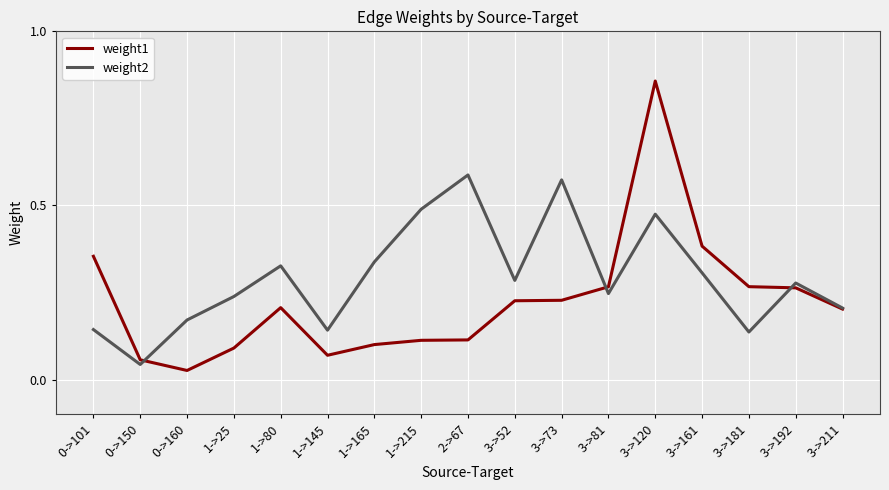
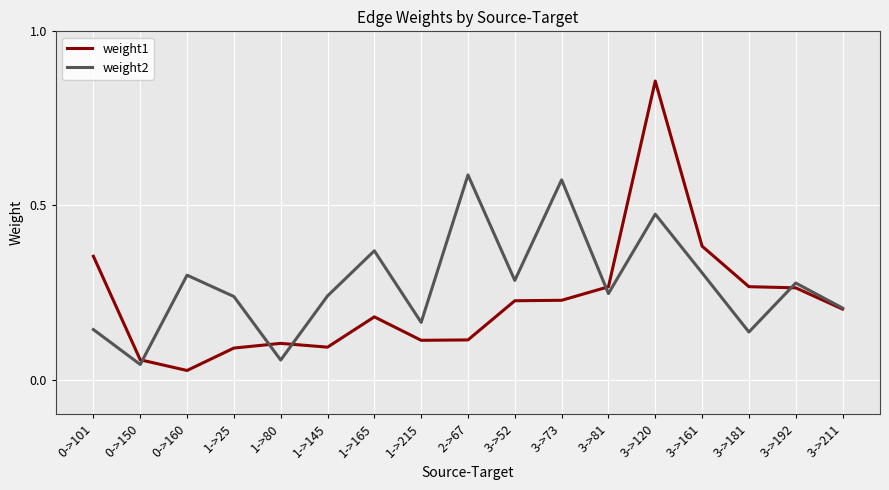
  {
    "weight1": {
      "0->101": 0.35,
      "0->150": 0.06,
      "0->160": 0.03,
      "1->25": 0.09,
-     "1->80": 0.21,
-     "1->145": 0.07,
-     "1->165": 0.10,
+     "1->80": 0.10,
+     "1->145": 0.09,
+     "1->165": 0.18,
      "1->215": 0.11,
      "2->67": 0.11,
      "3->52": 0.23,
      "3->73": 0.23,
      "3->81": 0.27,
      "3->120": 0.86,
      "3->161": 0.38,
      "3->181": 0.27,
      "3->192": 0.26
    },
    "weight2": {
      "0->101": 0.14,
      "0->150": 0.04,
-     "0->160": 0.17,
+     "0->160": 0.30,
      "1->25": 0.24,
-     "1->80": 0.33,
-     "1->145": 0.14,
-     "1->165": 0.34,
-     "1->215": 0.49,
+     "1->80": 0.06,
+     "1->145": 0.24,
+     "1->165": 0.37,
+     "1->215": 0.16,
      "2->67": 0.59,
      "3->52": 0.28,
      "3->73": 0.57,
      "3->81": 0.25,
      "3->120": 0.47,
      "3->161": 0.31,
      "3->181": 0.14,
      "3->192": 0.28
    }
  }
